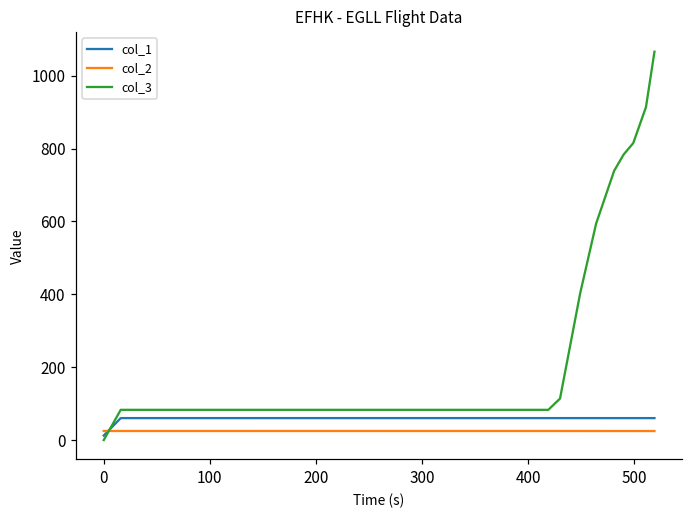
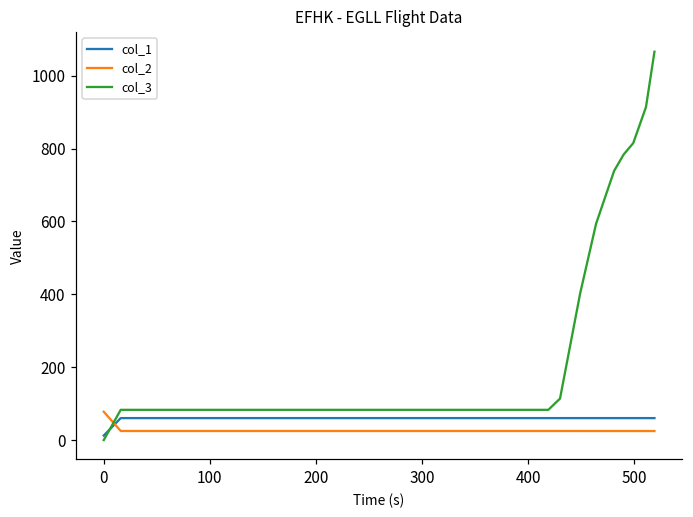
  {
    "col_1": {
      "0": 10
    },
    "col_2": {
-     "0": 20
+     "0": 80
    },
    "col_3": {
      "0": 0
    }
  }
